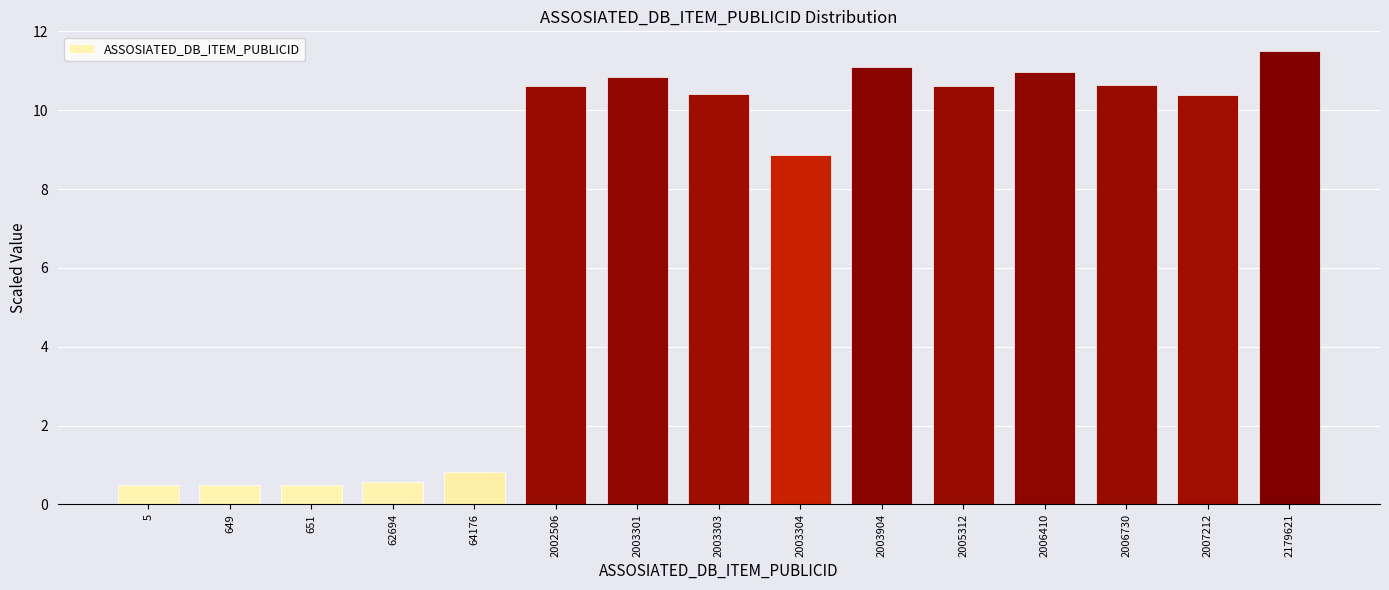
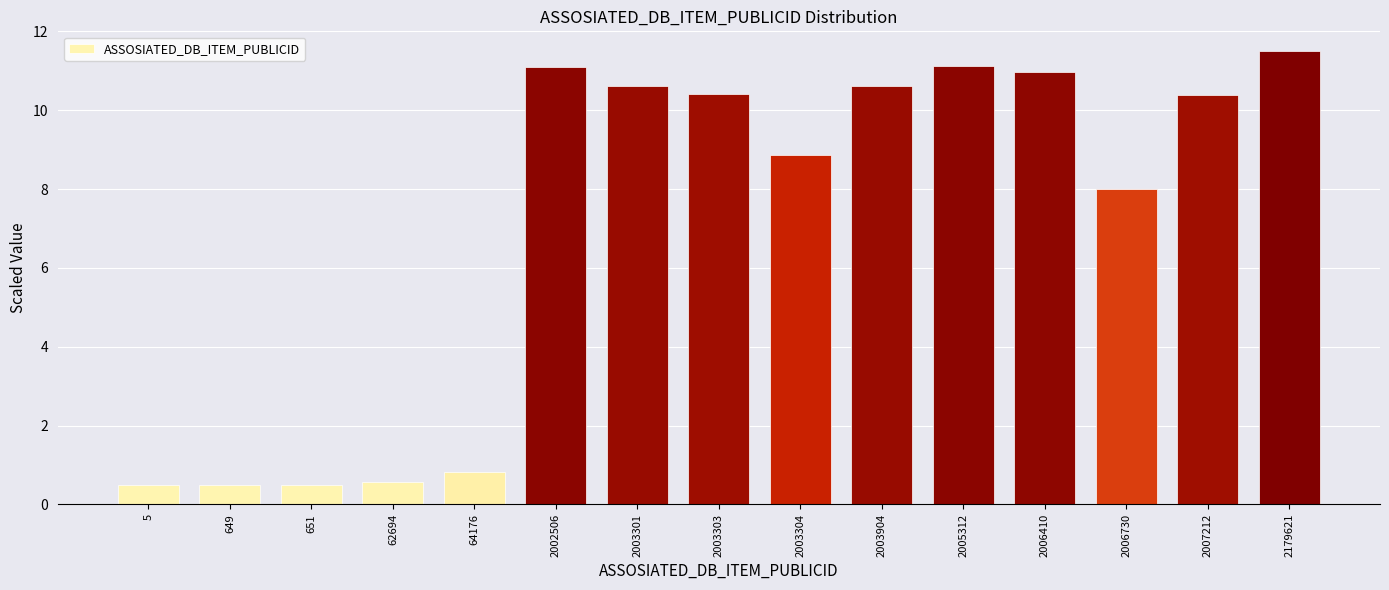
  {
    "5": 0.5,
    "649": 0.5,
    "651": 0.5,
    "62694": 0.6,
    "64176": 0.8,
-   "2002506": 10.6,
-   "2003301": 10.8,
+   "2002506": 11.1,
+   "2003301": 10.6,
    "2003303": 10.4,
    "2003304": 8.9,
-   "2003904": 11.1,
-   "2005312": 10.6,
+   "2003904": 10.6,
+   "2005312": 11.1,
    "2006410": 11.0,
-   "2006730": 10.6,
+   "2006730": 8.0,
    "2007212": 10.4,
    "2179621": 11.5
  }
